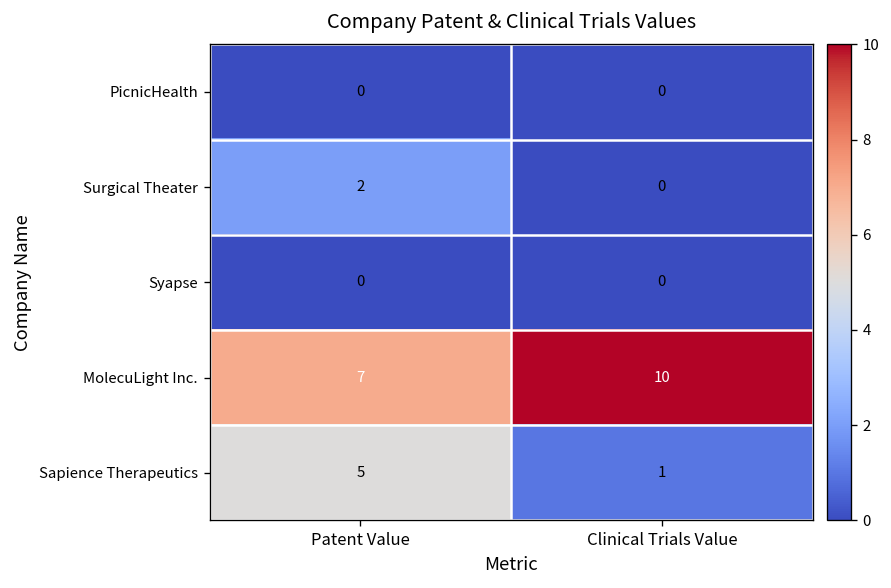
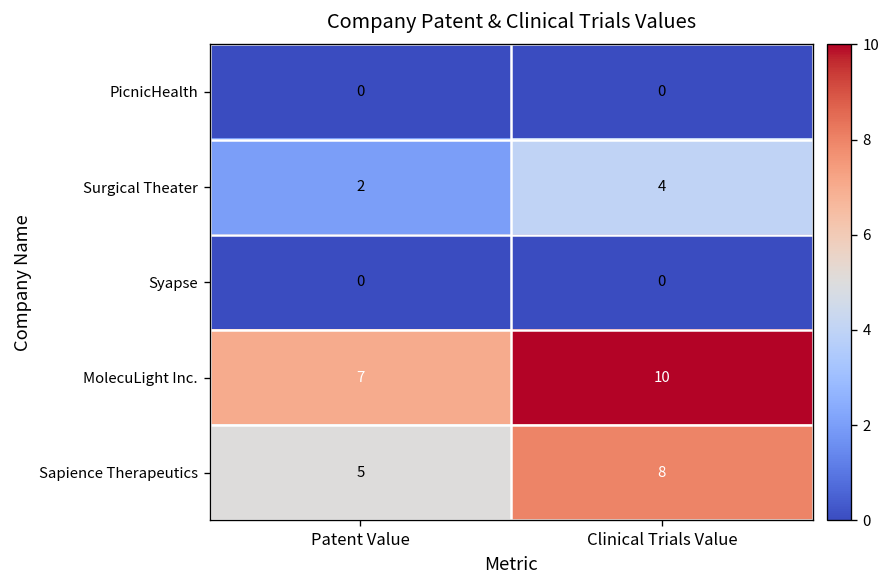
  {
    "PicnicHealth": {
      "Patent Value": 0,
      "Clinical Trials Value": 0
    },
    "Surgical Theater": {
      "Patent Value": 2,
-     "Clinical Trials Value": 0
+     "Clinical Trials Value": 4
    },
    "Syapse": {
      "Patent Value": 0,
      "Clinical Trials Value": 0
    },
    "MolecuLight Inc.": {
      "Patent Value": 7,
      "Clinical Trials Value": 10
    },
    "Sapience Therapeutics": {
      "Patent Value": 5,
-     "Clinical Trials Value": 1
+     "Clinical Trials Value": 8
    }
  }
